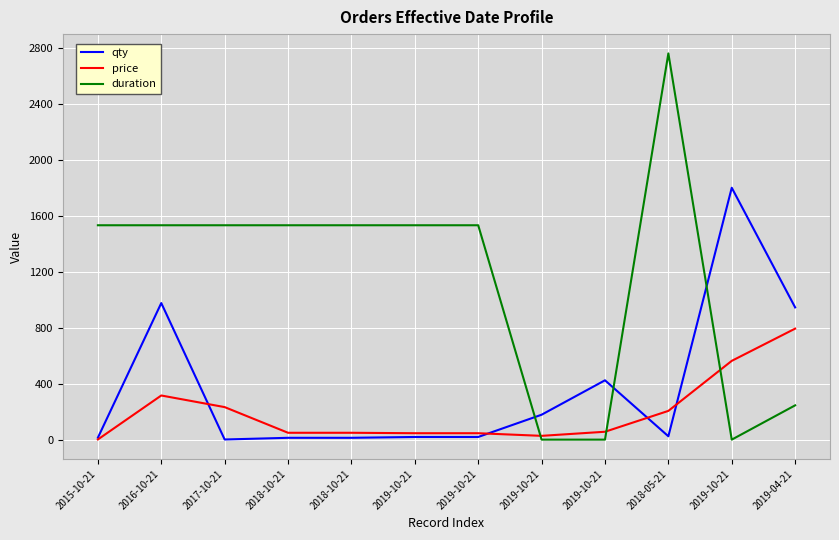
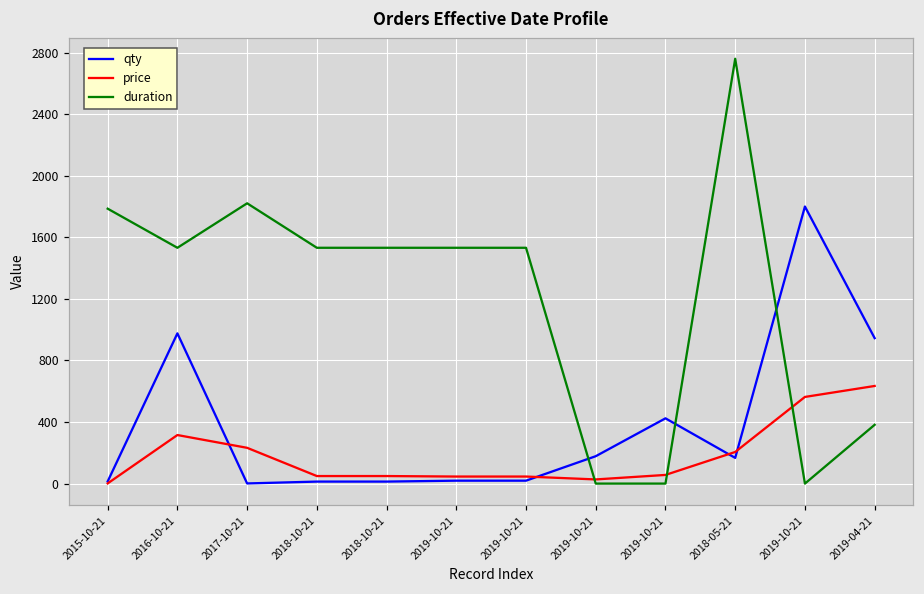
  {
    "qty": {
      "2016-10-21": 980,
      "2017-10-21": 0,
-     "2018-05-21": 20,
+     "2018-05-21": 170,
      "2019-04-21": 950
    },
    "price": {
      "2016-10-21": 320,
      "2017-10-21": 230,
      "2018-05-21": 210,
-     "2019-04-21": 790
+     "2019-04-21": 630
    },
    "duration": {
-     "2015-10-21": 1530,
+     "2015-10-21": 1790,
      "2016-10-21": 1530,
-     "2017-10-21": 1530,
+     "2017-10-21": 1820,
      "2018-05-21": 2760,
-     "2019-04-21": 250
+     "2019-04-21": 380
    }
  }
